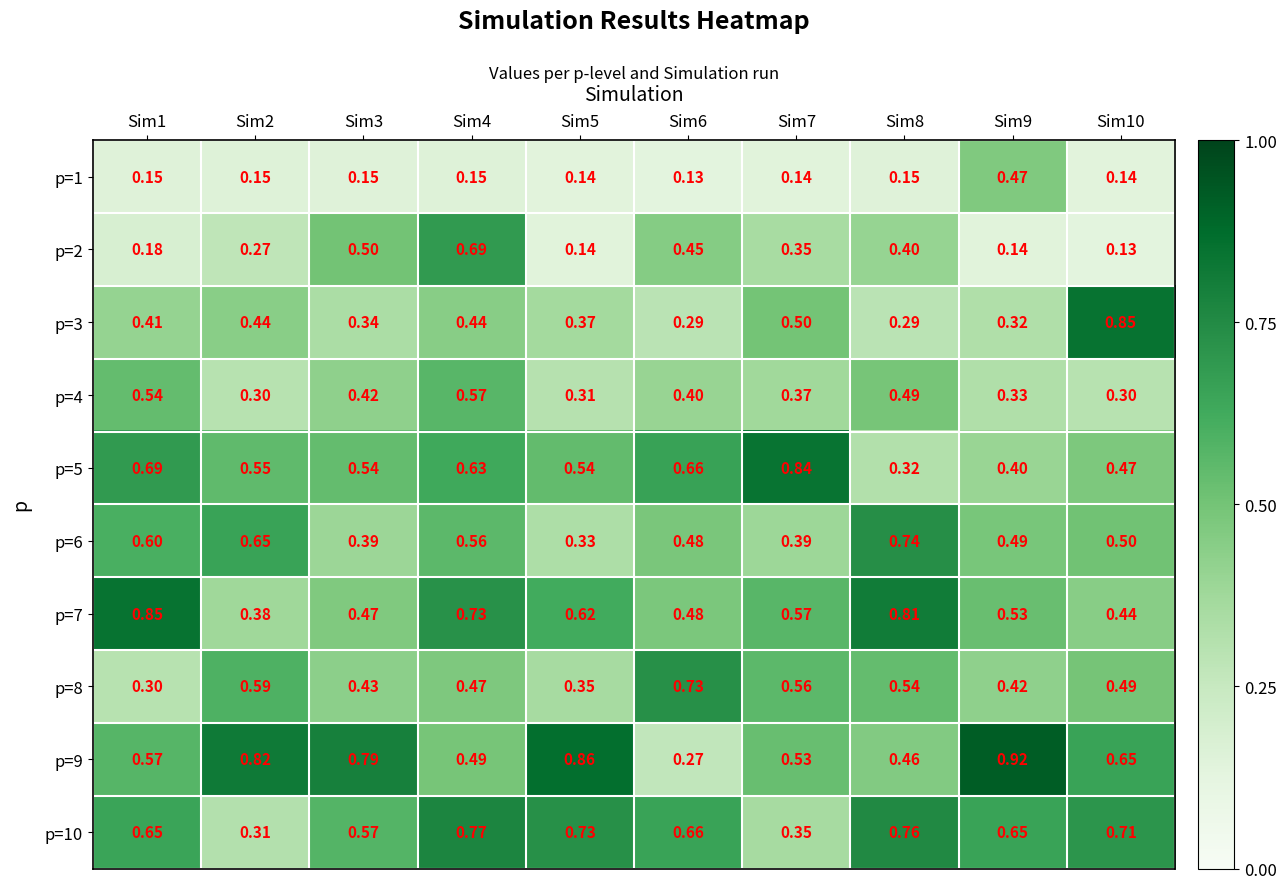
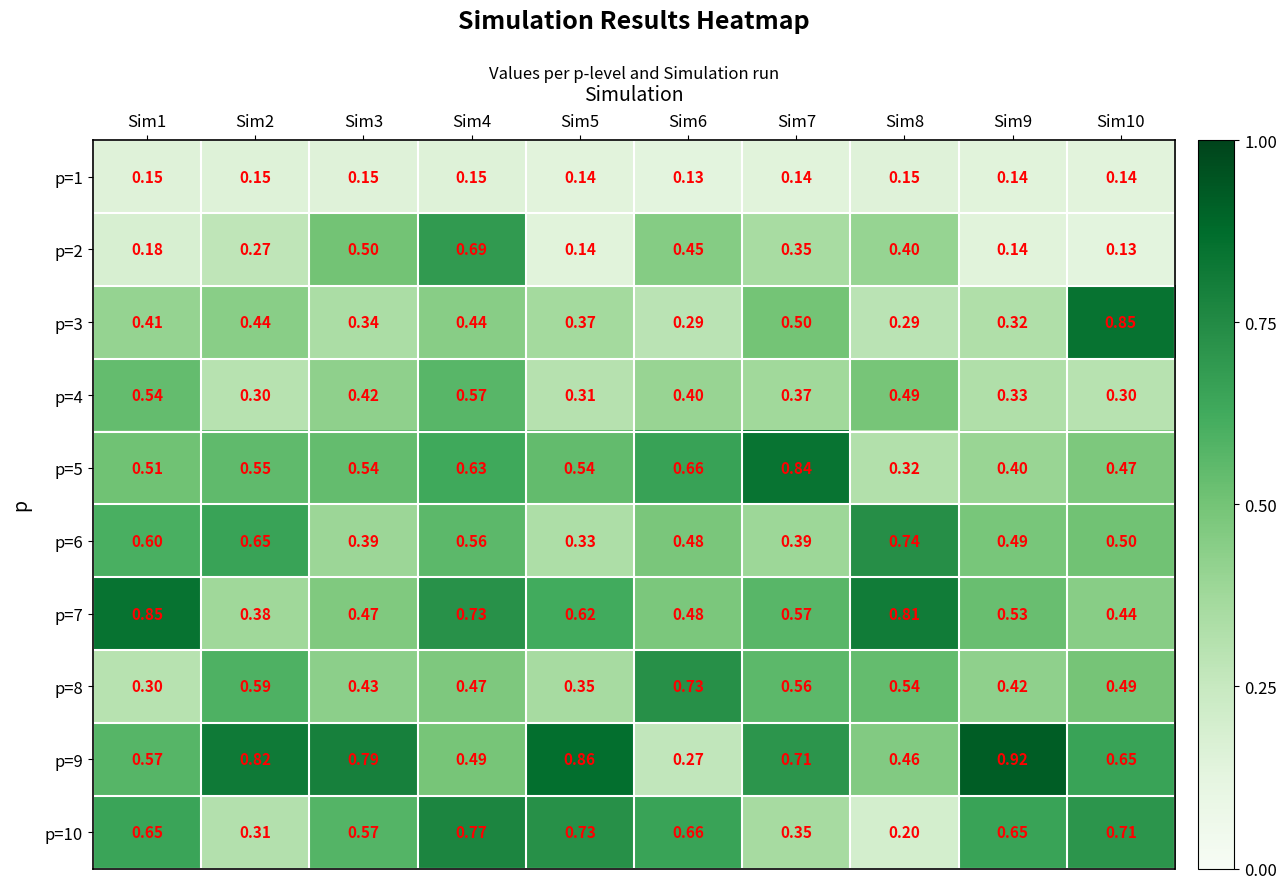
  {
    "p=1": {
      "Sim1": 0.15,
      "Sim2": 0.15,
      "Sim3": 0.15,
      "Sim4": 0.15,
      "Sim5": 0.14,
      "Sim6": 0.13,
      "Sim7": 0.14,
      "Sim8": 0.15,
-     "Sim9": 0.47,
+     "Sim9": 0.14,
      "Sim10": 0.14
    },
    "p=2": {
      "Sim1": 0.18,
      "Sim2": 0.27,
      "Sim3": 0.50,
      "Sim4": 0.69,
      "Sim5": 0.14,
      "Sim6": 0.45,
      "Sim7": 0.35,
      "Sim8": 0.40,
      "Sim9": 0.14,
      "Sim10": 0.13
    },
    "p=3": {
      "Sim1": 0.41,
      "Sim2": 0.44,
      "Sim3": 0.34,
      "Sim4": 0.44,
      "Sim5": 0.37,
      "Sim6": 0.29,
      "Sim7": 0.50,
      "Sim8": 0.29,
      "Sim9": 0.32,
      "Sim10": 0.85
    },
    "p=4": {
      "Sim1": 0.54,
      "Sim2": 0.30,
      "Sim3": 0.42,
      "Sim4": 0.57,
      "Sim5": 0.31,
      "Sim6": 0.40,
      "Sim7": 0.37,
      "Sim8": 0.49,
      "Sim9": 0.33,
      "Sim10": 0.30
    },
    "p=5": {
-     "Sim1": 0.69,
+     "Sim1": 0.51,
      "Sim2": 0.55,
      "Sim3": 0.54,
      "Sim4": 0.63,
      "Sim5": 0.54,
      "Sim6": 0.66,
      "Sim7": 0.84,
      "Sim8": 0.32,
      "Sim9": 0.40,
      "Sim10": 0.47
    },
    "p=6": {
      "Sim1": 0.60,
      "Sim2": 0.65,
      "Sim3": 0.39,
      "Sim4": 0.56,
      "Sim5": 0.33,
      "Sim6": 0.48,
      "Sim7": 0.39,
      "Sim8": 0.74,
      "Sim9": 0.49,
      "Sim10": 0.50
    },
    "p=7": {
      "Sim1": 0.85,
      "Sim2": 0.38,
      "Sim3": 0.47,
      "Sim4": 0.73,
      "Sim5": 0.62,
      "Sim6": 0.48,
      "Sim7": 0.57,
      "Sim8": 0.81,
      "Sim9": 0.53,
      "Sim10": 0.44
    },
    "p=8": {
      "Sim1": 0.30,
      "Sim2": 0.59,
      "Sim3": 0.43,
      "Sim4": 0.47,
      "Sim5": 0.35,
      "Sim6": 0.73,
      "Sim7": 0.56,
      "Sim8": 0.54,
      "Sim9": 0.42,
      "Sim10": 0.49
    },
    "p=9": {
      "Sim1": 0.57,
      "Sim2": 0.82,
      "Sim3": 0.79,
      "Sim4": 0.49,
      "Sim5": 0.86,
      "Sim6": 0.27,
-     "Sim7": 0.53,
+     "Sim7": 0.71,
      "Sim8": 0.46,
      "Sim9": 0.92,
      "Sim10": 0.65
    },
    "p=10": {
      "Sim1": 0.65,
      "Sim2": 0.31,
      "Sim3": 0.57,
      "Sim4": 0.77,
      "Sim5": 0.73,
      "Sim6": 0.66,
      "Sim7": 0.35,
-     "Sim8": 0.76,
+     "Sim8": 0.20,
      "Sim9": 0.65,
      "Sim10": 0.71
    }
  }
